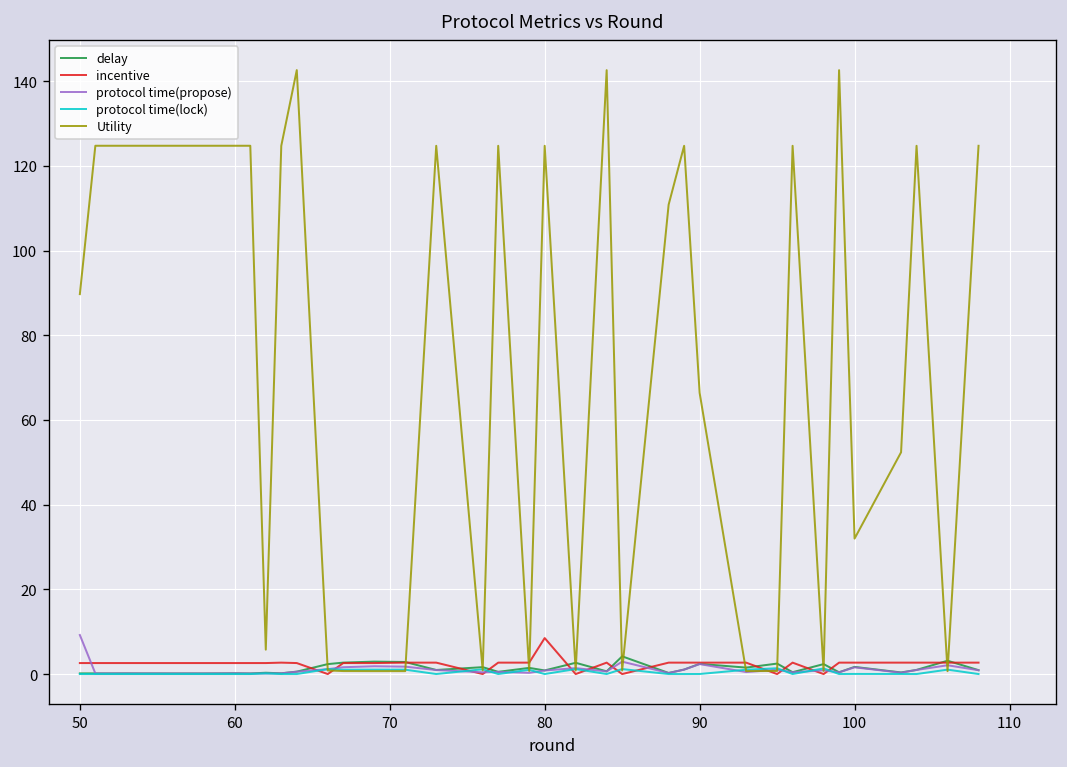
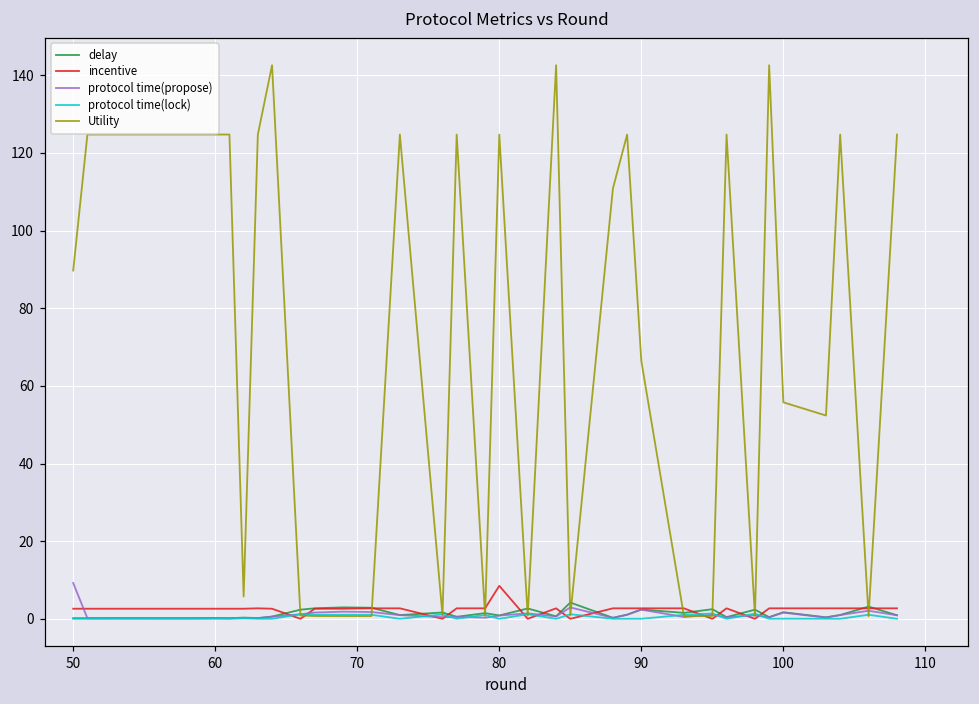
  {
    "incentive": {
      "50": 3,
      "60": 3,
      "80": 9,
      "100": 3
    },
    "protocol time(propose)": {
      "50": 9
    },
    "protocol time(lock)": {
      "80": 0,
      "90": 0,
      "100": 0
    },
    "Utility": {
      "50": 90,
      "60": 125,
      "80": 125,
      "90": 66,
-     "100": 32
+     "100": 56
    }
  }
